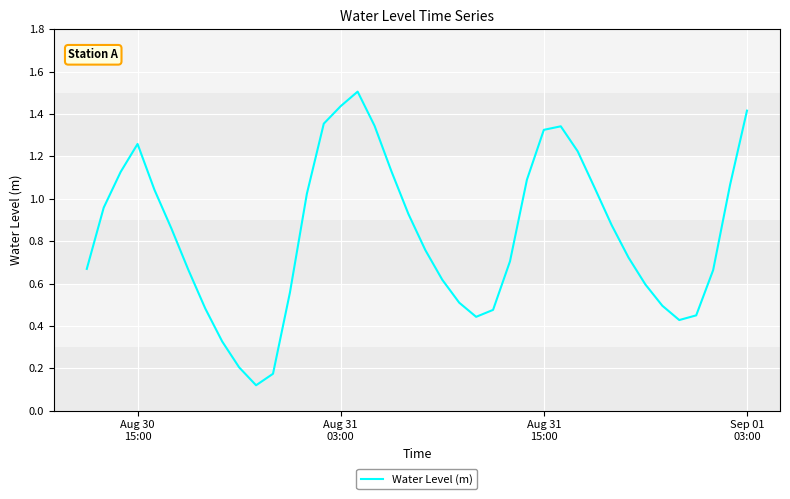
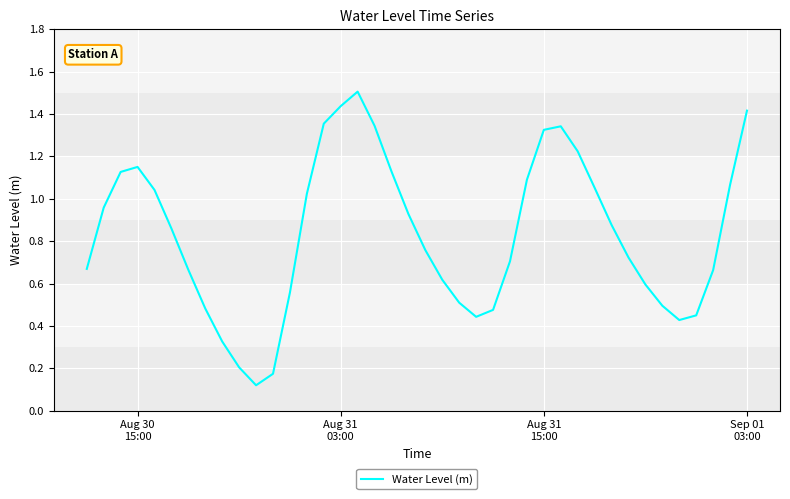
  {
-   "Aug 30 15:00": 1.26,
+   "Aug 30 15:00": 1.15,
    "Aug 31 03:00": 1.44,
    "Aug 31 15:00": 1.33,
    "Sep 01 03:00": 1.42
  }
